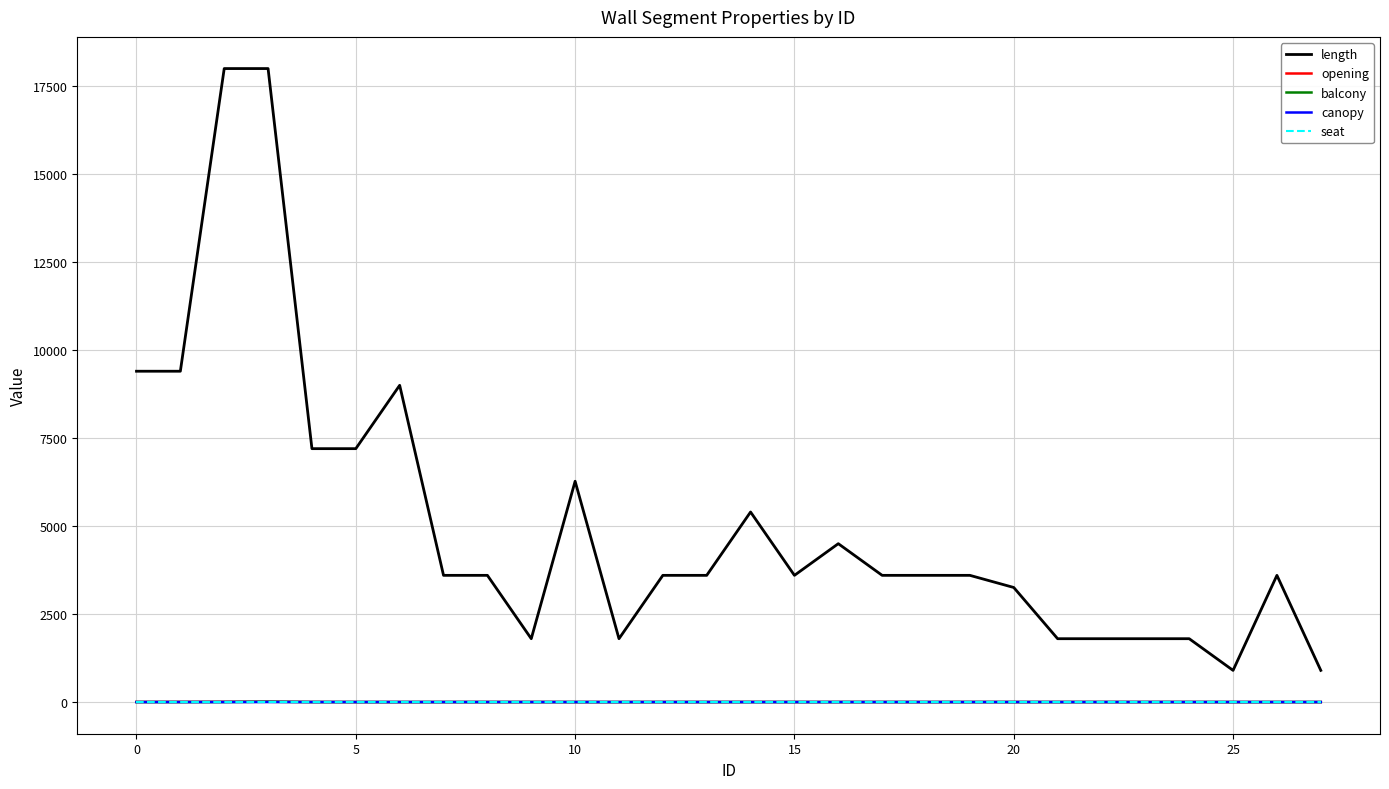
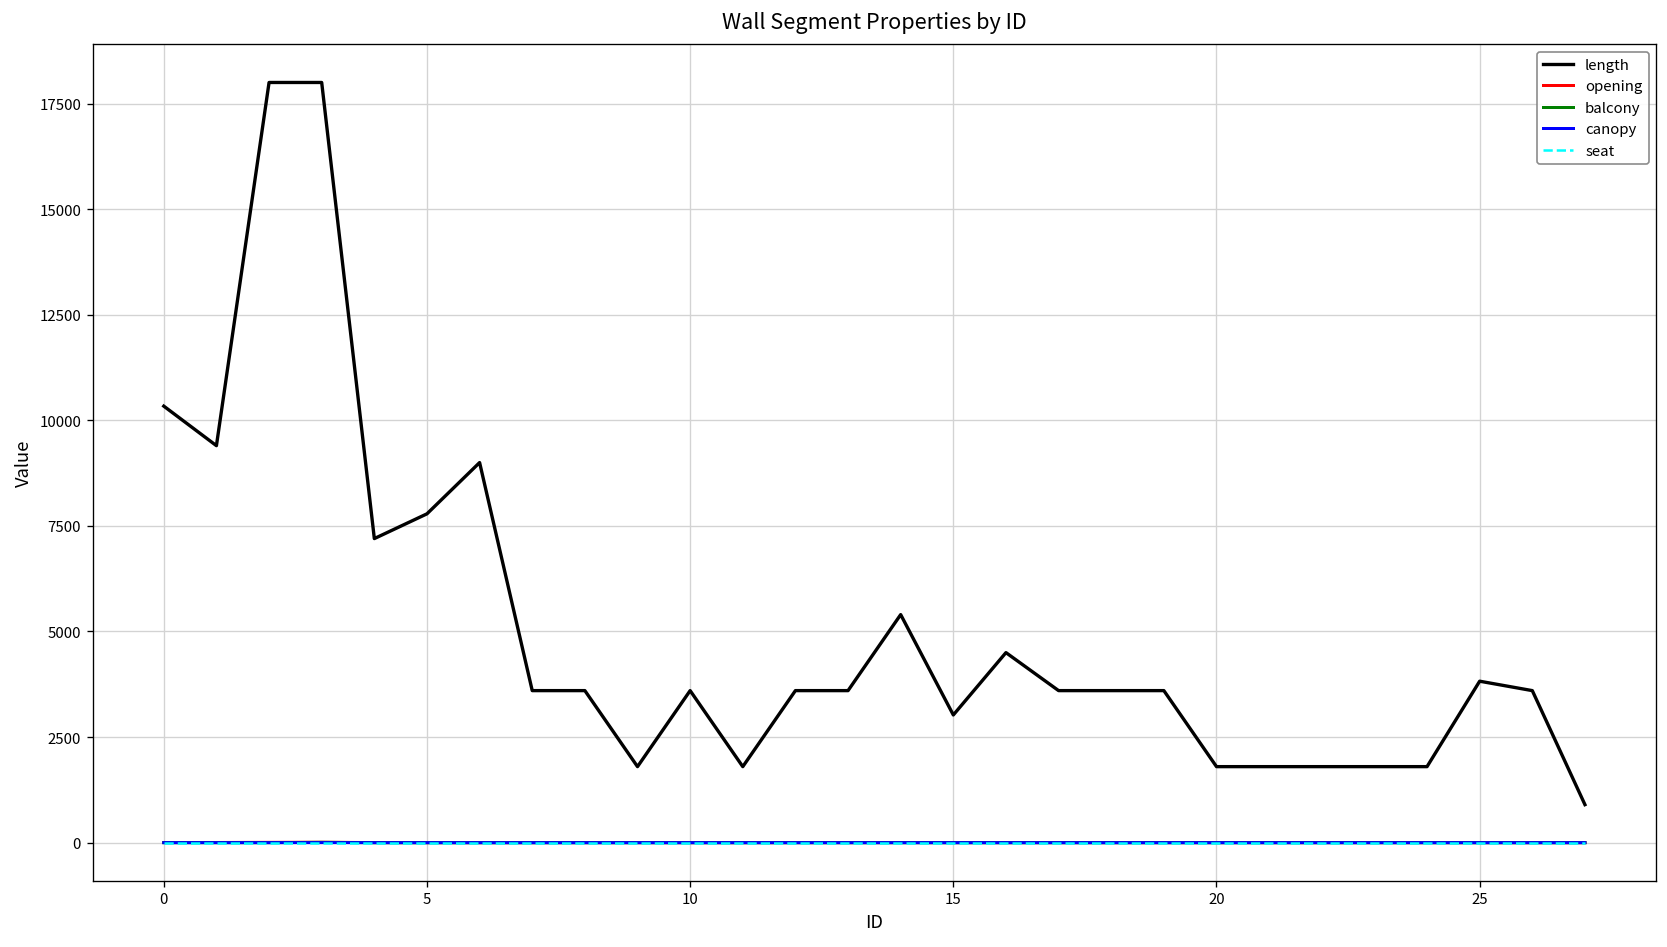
  {
    "length": {
-     "0": 9400,
-     "5": 7200,
-     "10": 6300,
-     "15": 3600,
-     "20": 3300,
-     "25": 900
+     "0": 10300,
+     "5": 7800,
+     "10": 3600,
+     "15": 3000,
+     "20": 1800,
+     "25": 3800
    },
    "seat": {
      "0": 0,
      "5": 0,
      "10": 0,
      "15": 0,
      "20": 0,
      "25": 0
    }
  }
